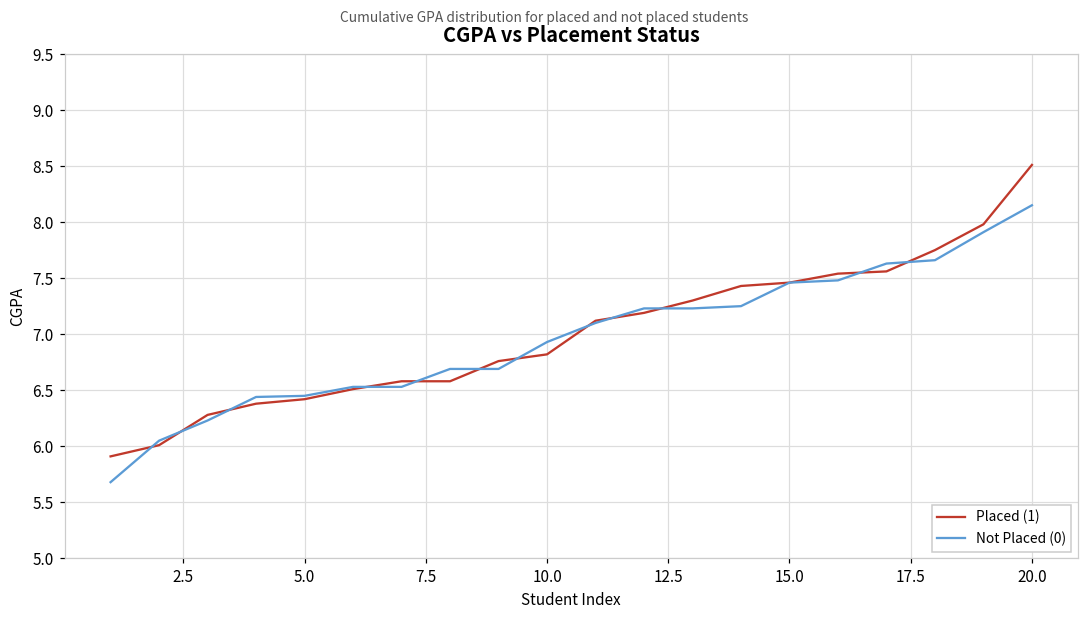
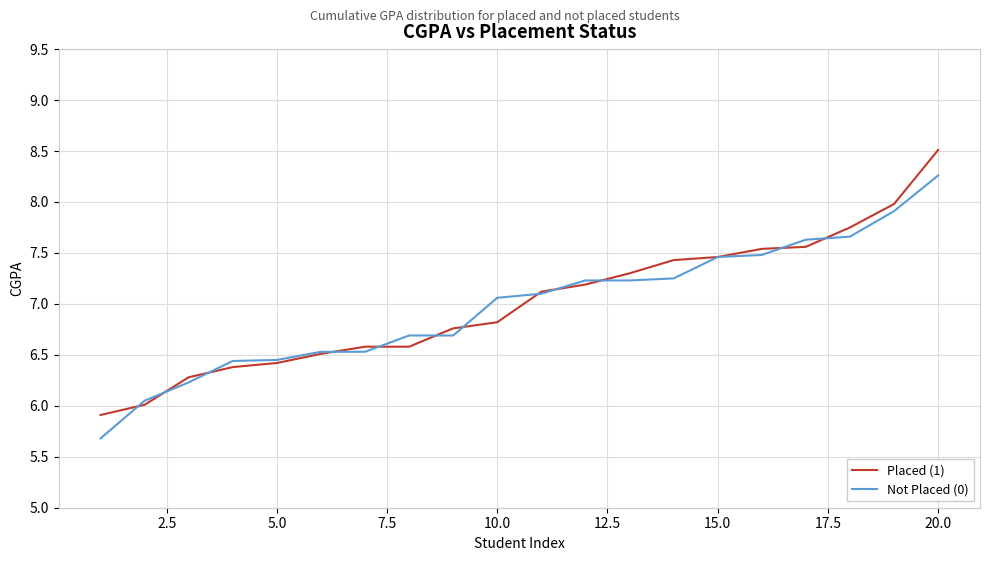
  {
    "Placed (1)": {
      "5.0": 6.42,
      "10.0": 6.82,
      "20.0": 8.51
    },
    "Not Placed (0)": {
      "5.0": 6.45,
-     "10.0": 6.93,
-     "20.0": 8.15
+     "10.0": 7.06,
+     "20.0": 8.26
    }
  }
